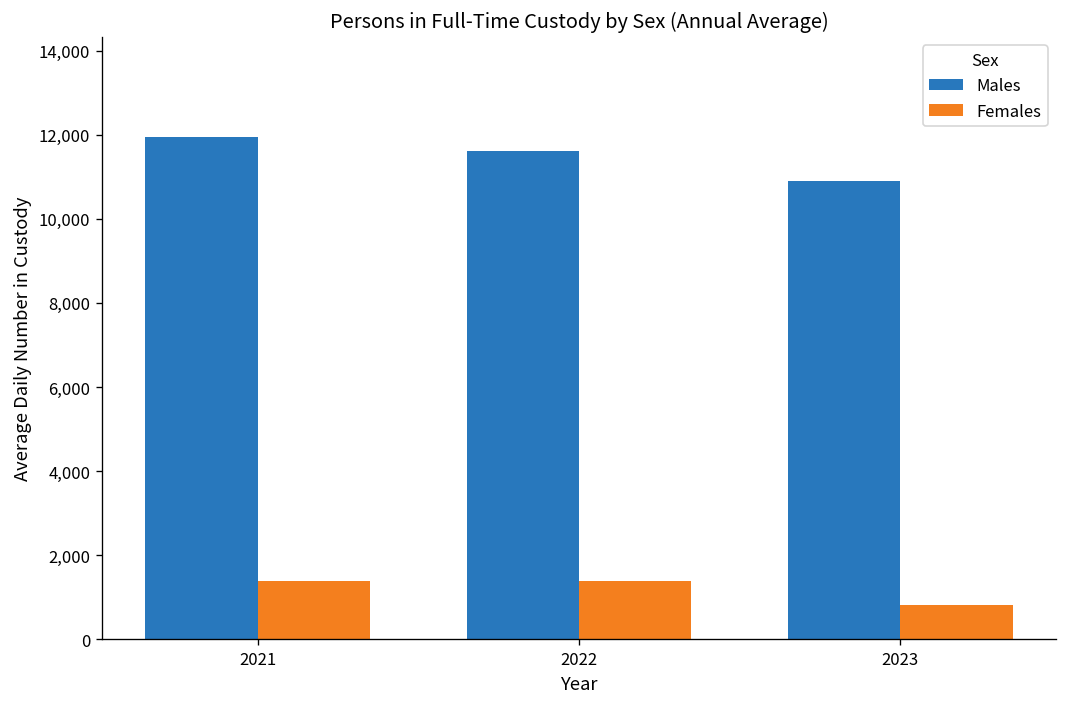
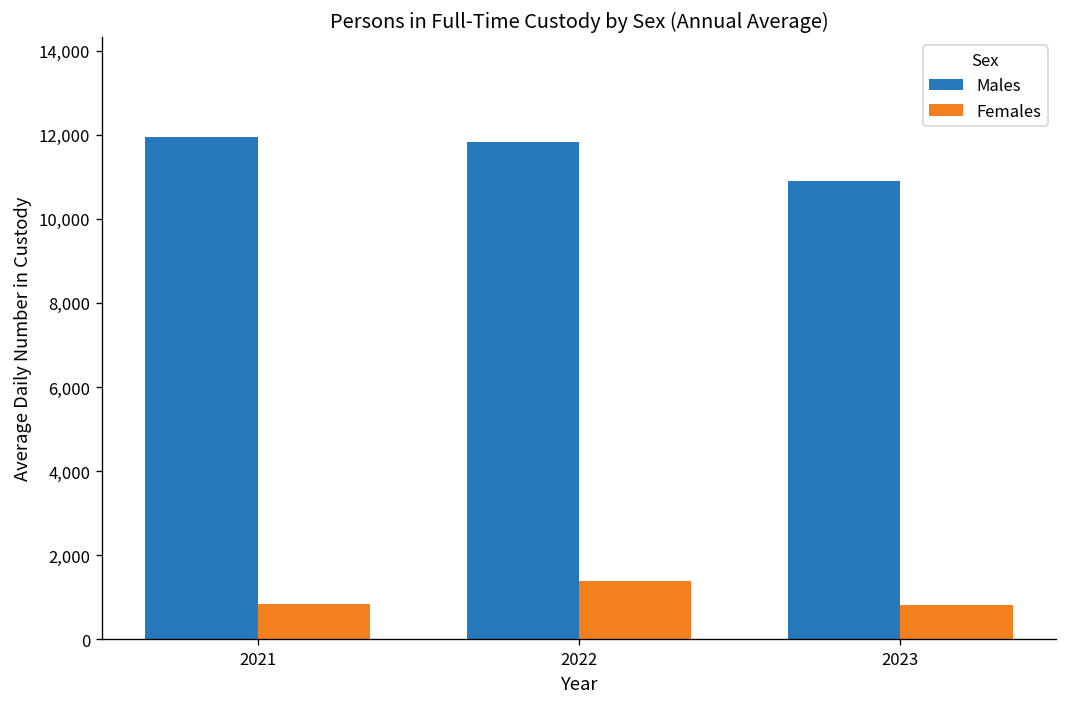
  {
    "Males": {
      "2021": "11,900",
-     "2022": "11,600",
+     "2022": "11,800",
      "2023": "10,900"
    },
    "Females": {
-     "2021": "1,400",
+     "2021": "800",
      "2022": "1,400",
      "2023": "800"
    }
  }
